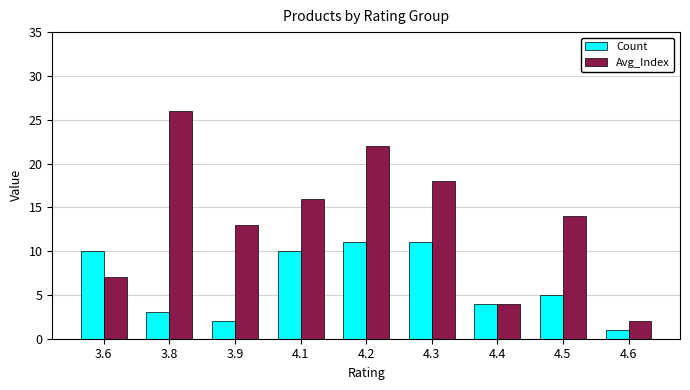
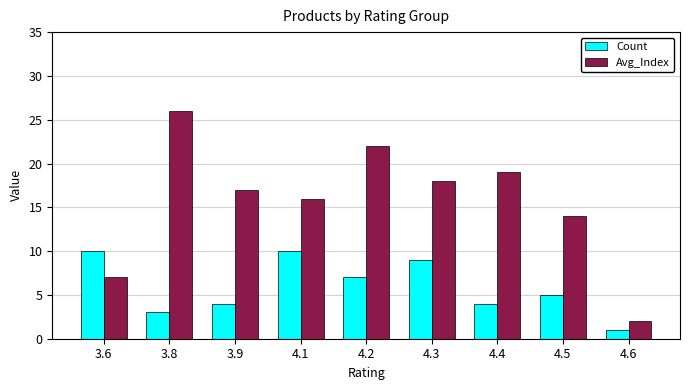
  {
    "Count": {
      "3.6": 10,
      "3.8": 3,
-     "3.9": 2,
+     "3.9": 4,
      "4.1": 10,
-     "4.2": 11,
-     "4.3": 11,
+     "4.2": 7,
+     "4.3": 9,
      "4.4": 4,
      "4.5": 5,
      "4.6": 1
    },
    "Avg_Index": {
      "3.6": 7,
      "3.8": 26,
-     "3.9": 13,
+     "3.9": 17,
      "4.1": 16,
      "4.2": 22,
      "4.3": 18,
-     "4.4": 4,
+     "4.4": 19,
      "4.5": 14,
      "4.6": 2
    }
  }
